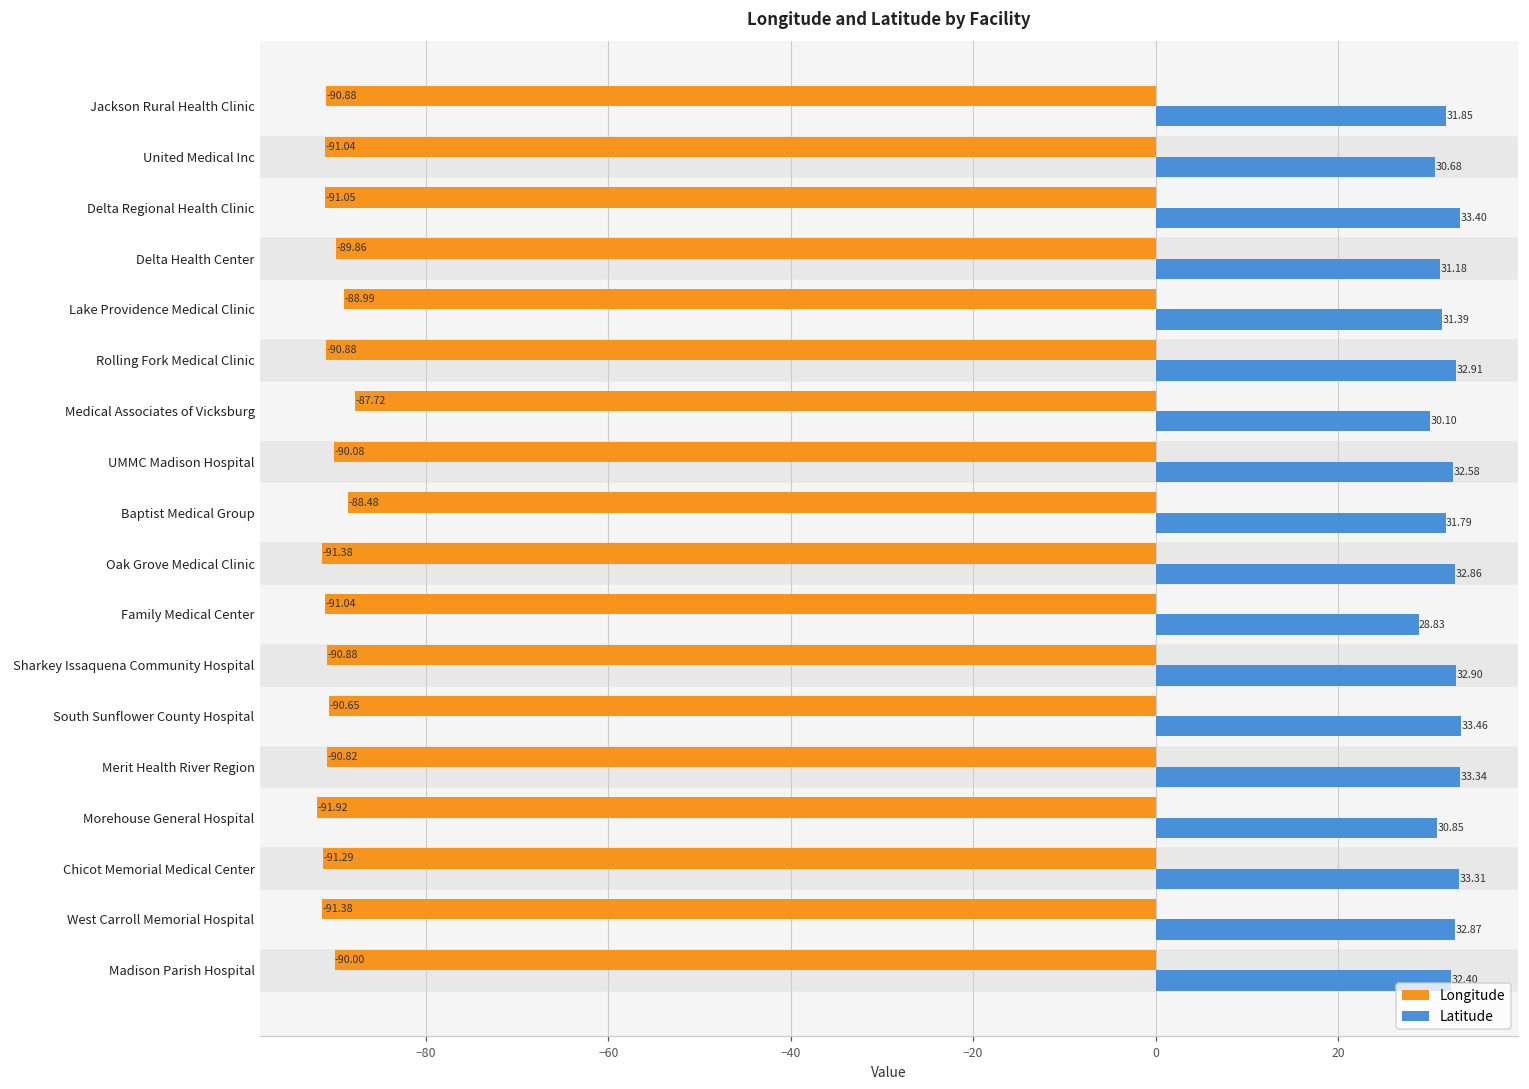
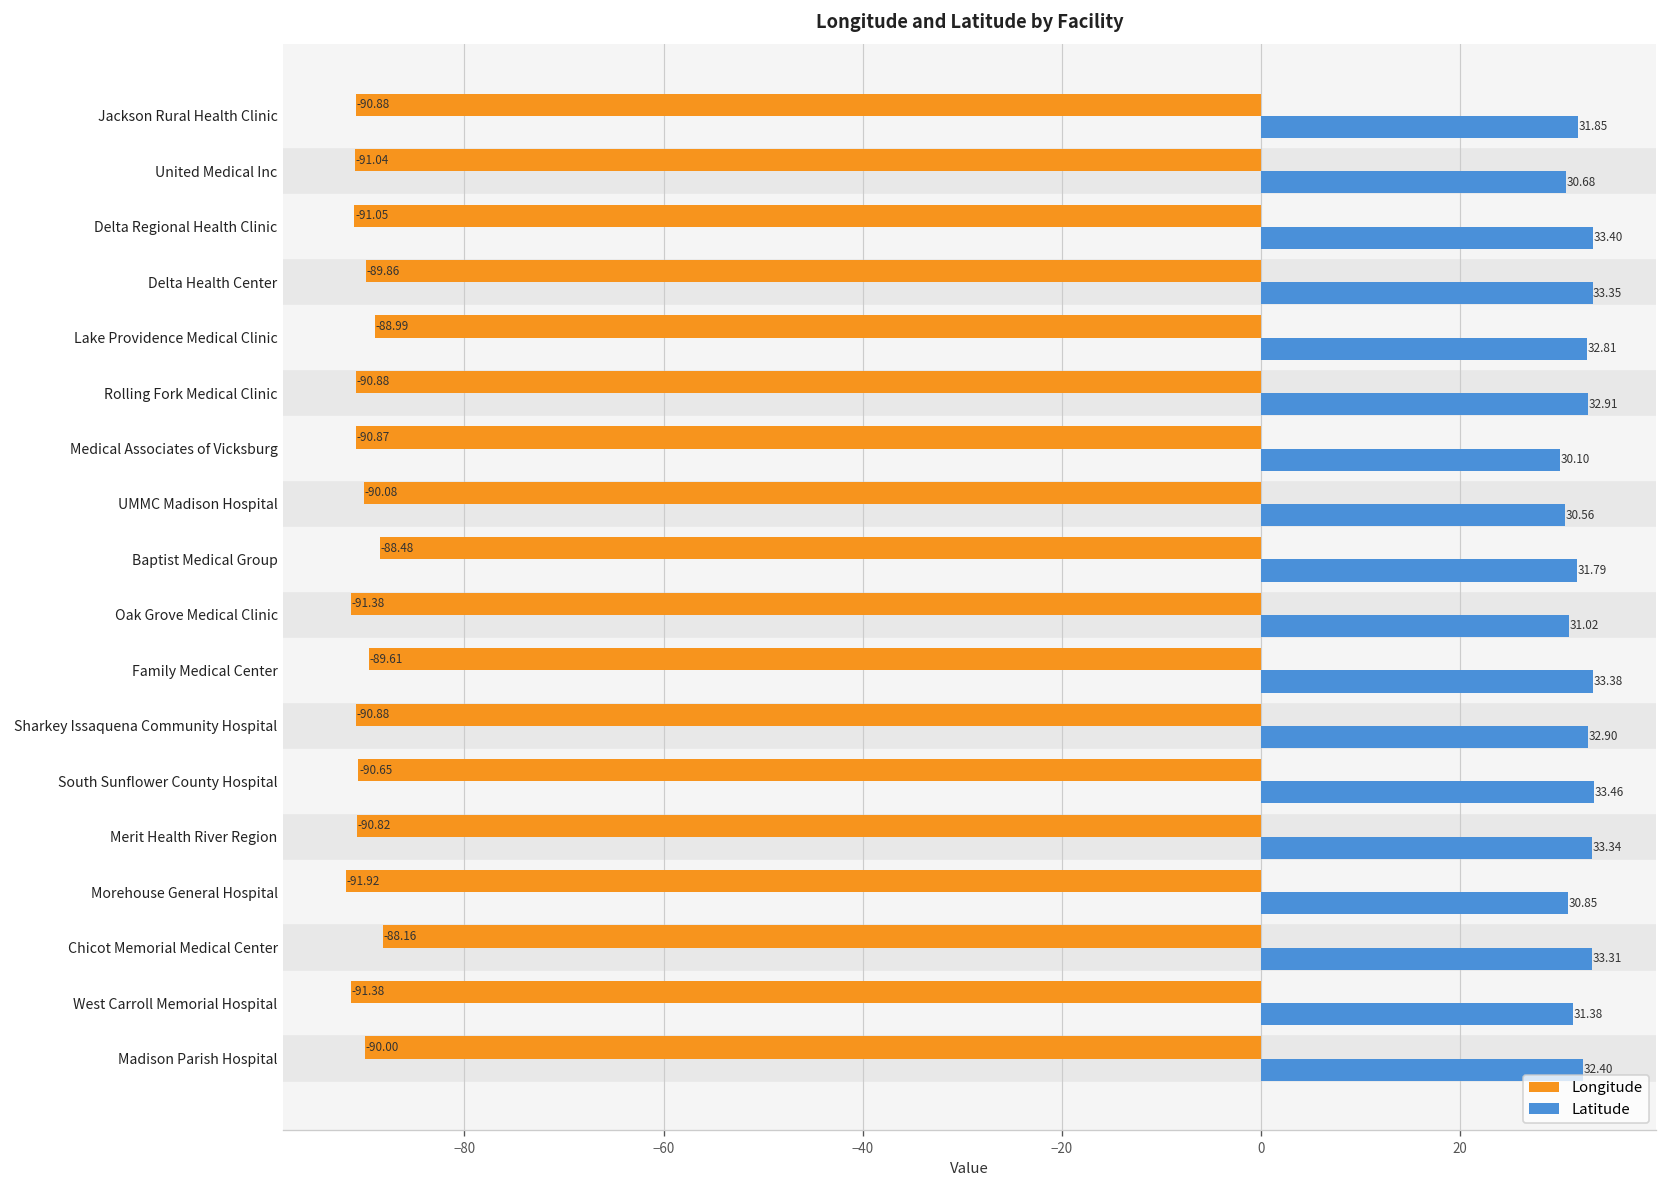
  {
    "Longitude": {
      "Jackson Rural Health Clinic": -90.88,
      "United Medical Inc": -91.04,
      "Delta Regional Health Clinic": -91.05,
      "Delta Health Center": -89.86,
      "Lake Providence Medical Clinic": -88.99,
      "Rolling Fork Medical Clinic": -90.88,
-     "Medical Associates of Vicksburg": -87.72,
+     "Medical Associates of Vicksburg": -90.87,
      "UMMC Madison Hospital": -90.08,
      "Baptist Medical Group": -88.48,
      "Oak Grove Medical Clinic": -91.38,
-     "Family Medical Center": -91.04,
+     "Family Medical Center": -89.61,
      "Sharkey Issaquena Community Hospital": -90.88,
      "South Sunflower County Hospital": -90.65,
      "Merit Health River Region": -90.82,
      "Morehouse General Hospital": -91.92,
-     "Chicot Memorial Medical Center": -91.29,
+     "Chicot Memorial Medical Center": -88.16,
      "West Carroll Memorial Hospital": -91.38,
      "Madison Parish Hospital": -90.00
    },
    "Latitude": {
      "Jackson Rural Health Clinic": 31.85,
      "United Medical Inc": 30.68,
      "Delta Regional Health Clinic": 33.40,
-     "Delta Health Center": 31.18,
-     "Lake Providence Medical Clinic": 31.39,
+     "Delta Health Center": 33.35,
+     "Lake Providence Medical Clinic": 32.81,
      "Rolling Fork Medical Clinic": 32.91,
      "Medical Associates of Vicksburg": 30.10,
-     "UMMC Madison Hospital": 32.58,
+     "UMMC Madison Hospital": 30.56,
      "Baptist Medical Group": 31.79,
-     "Oak Grove Medical Clinic": 32.86,
-     "Family Medical Center": 28.83,
+     "Oak Grove Medical Clinic": 31.02,
+     "Family Medical Center": 33.38,
      "Sharkey Issaquena Community Hospital": 32.90,
      "South Sunflower County Hospital": 33.46,
      "Merit Health River Region": 33.34,
      "Morehouse General Hospital": 30.85,
      "Chicot Memorial Medical Center": 33.31,
-     "West Carroll Memorial Hospital": 32.87
+     "West Carroll Memorial Hospital": 31.38
    }
  }
